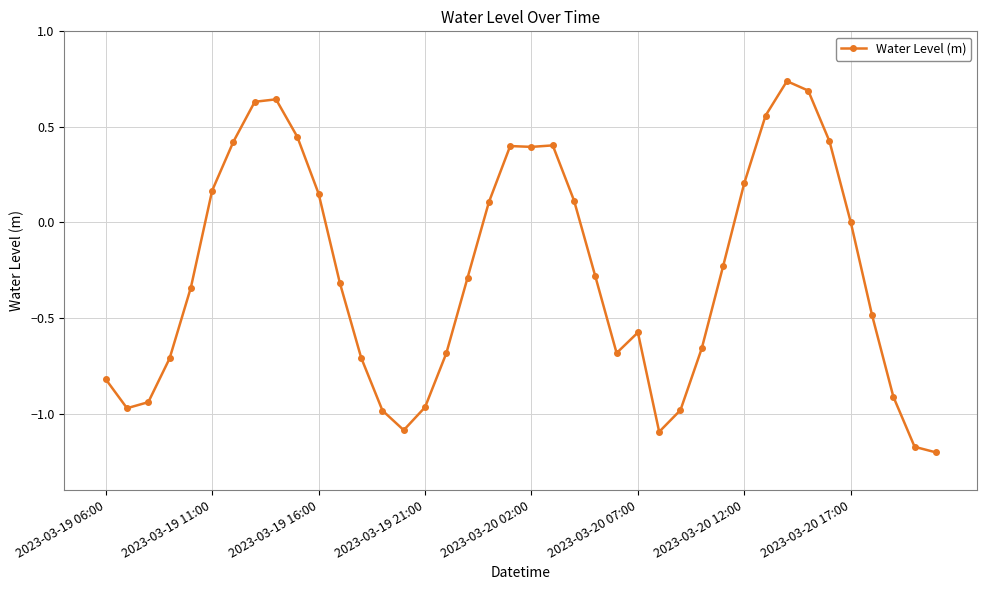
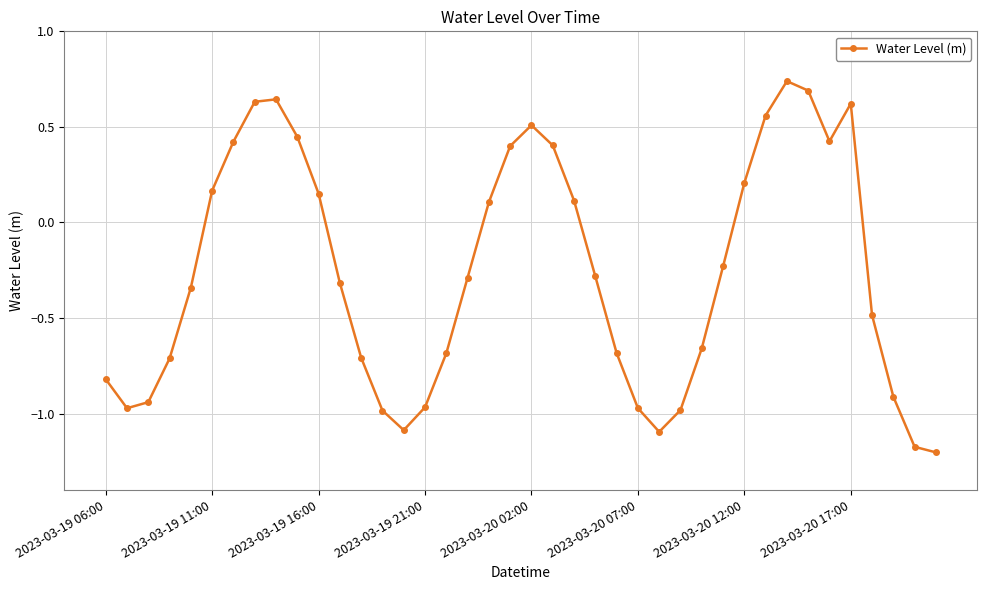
  {
    "2023-03-19 06:00": -0.82,
    "2023-03-19 11:00": 0.17,
    "2023-03-19 16:00": 0.15,
    "2023-03-19 21:00": -0.97,
-   "2023-03-20 02:00": 0.40,
-   "2023-03-20 07:00": -0.58,
+   "2023-03-20 02:00": 0.51,
+   "2023-03-20 07:00": -0.97,
    "2023-03-20 12:00": 0.21,
-   "2023-03-20 17:00": 0.00
+   "2023-03-20 17:00": 0.62
  }
